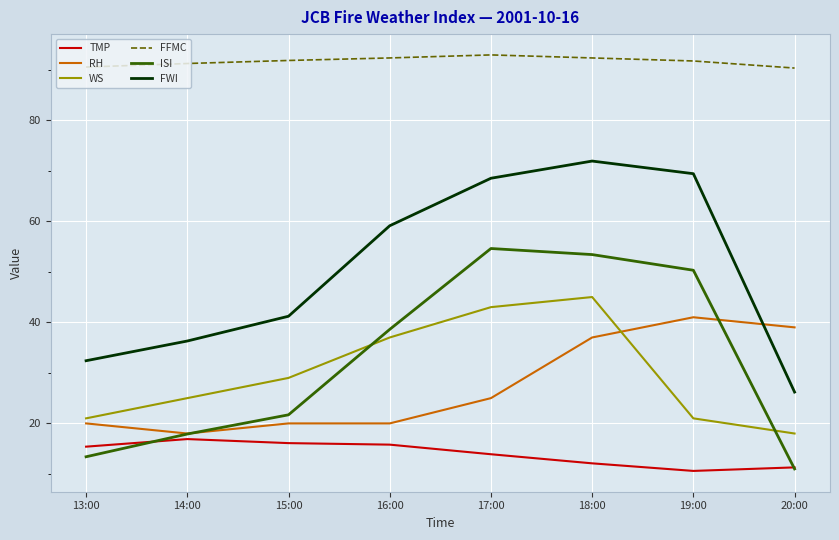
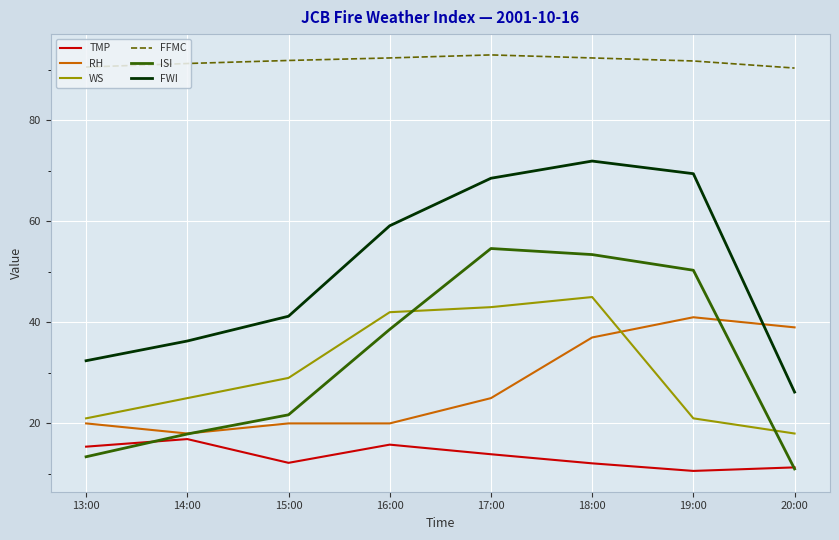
  {
    "TMP": {
      "13:00": 15,
      "14:00": 17,
-     "15:00": 16,
+     "15:00": 12,
      "16:00": 16,
      "17:00": 14,
      "18:00": 12,
      "19:00": 11
    },
    "RH": {
      "13:00": 20,
      "15:00": 20,
      "16:00": 20,
      "17:00": 25,
      "18:00": 37,
      "19:00": 41,
      "20:00": 39
    },
    "WS": {
      "13:00": 21,
      "14:00": 25,
      "15:00": 29,
-     "16:00": 37,
+     "16:00": 42,
      "17:00": 43,
      "18:00": 45,
      "19:00": 21,
      "20:00": 18
    },
    "FWI": {
      "13:00": 32,
      "14:00": 36,
      "15:00": 41,
      "16:00": 59,
      "17:00": 69,
      "18:00": 72,
      "19:00": 69,
      "20:00": 26
    }
  }
